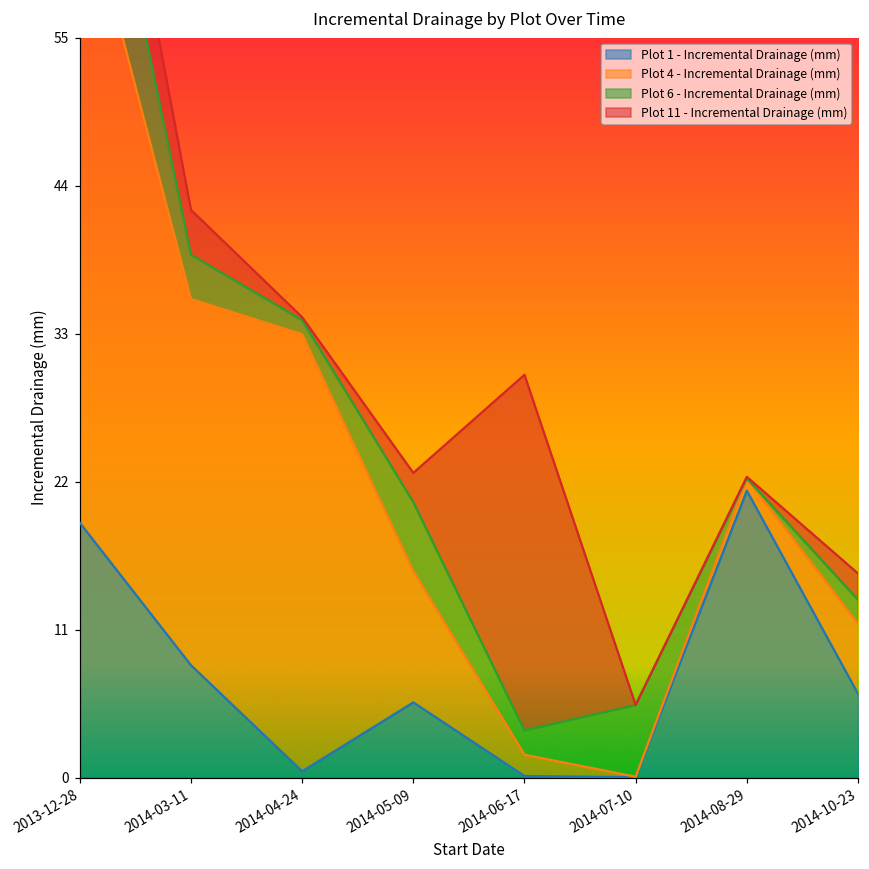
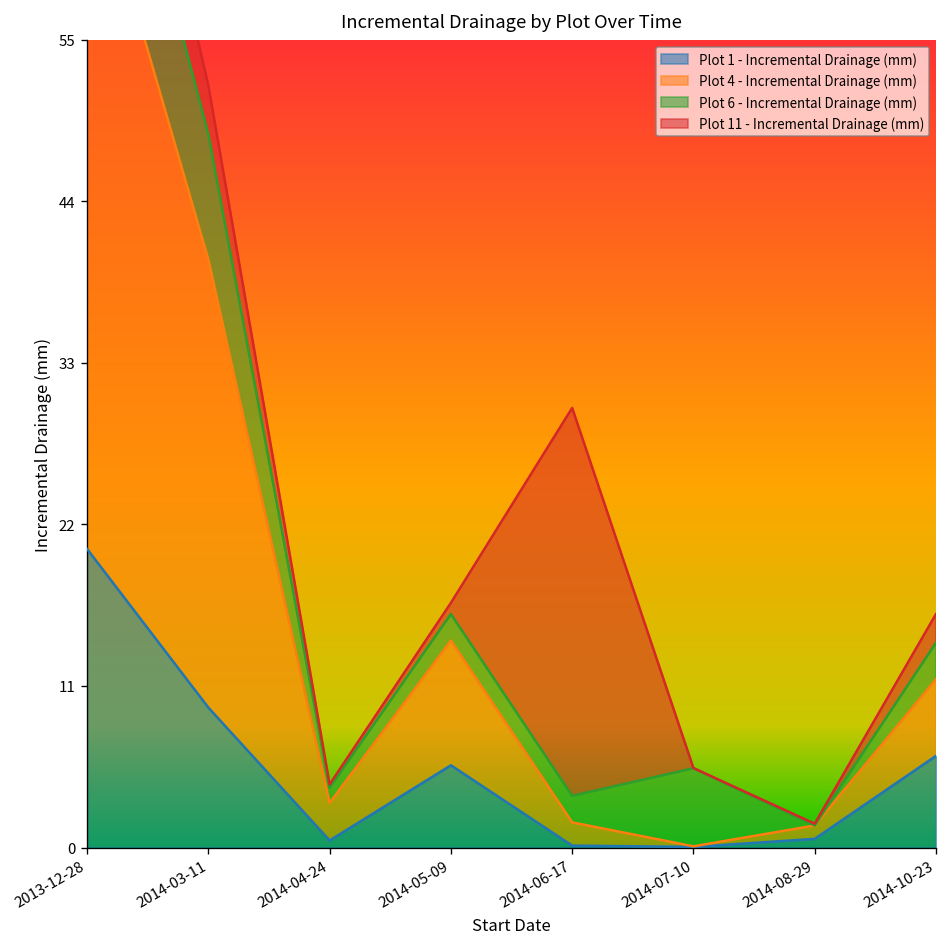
  {
    "Plot 1 - Incremental Drainage (mm)": {
-     "2013-12-28": 18.9,
-     "2014-03-11": 8.4,
+     "2013-12-28": 20.3,
+     "2014-03-11": 9.5,
      "2014-04-24": 0.5,
      "2014-05-09": 5.6,
      "2014-06-17": 0.1,
-     "2014-08-29": 21.3,
+     "2014-08-29": 0.6,
      "2014-10-23": 6.2
    },
    "Plot 4 - Incremental Drainage (mm)": {
-     "2014-03-11": 27.2,
-     "2014-04-24": 32.5,
-     "2014-05-09": 9.8,
+     "2014-03-11": 30.5,
+     "2014-04-24": 2.6,
+     "2014-05-09": 8.5,
      "2014-06-17": 1.6,
      "2014-10-23": 5.2
    },
    "Plot 6 - Incremental Drainage (mm)": {
-     "2014-03-11": 3.3,
+     "2014-03-11": 8.5,
      "2014-04-24": 1.0,
-     "2014-05-09": 5.1,
+     "2014-05-09": 1.8,
      "2014-06-17": 1.8,
-     "2014-10-23": 1.8
+     "2014-10-23": 2.5
    },
    "Plot 11 - Incremental Drainage (mm)": {
      "2014-03-11": 3.3,
      "2014-04-24": 0.2,
-     "2014-05-09": 2.2,
+     "2014-05-09": 0.8,
      "2014-06-17": 26.4,
      "2014-10-23": 1.9
    }
  }
